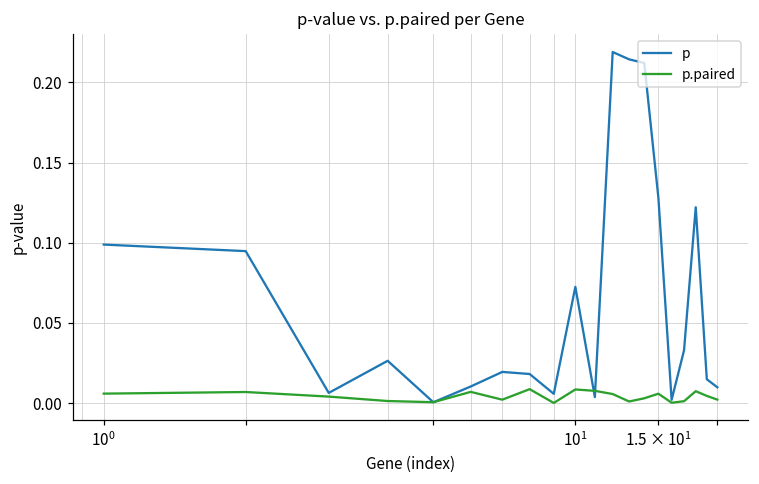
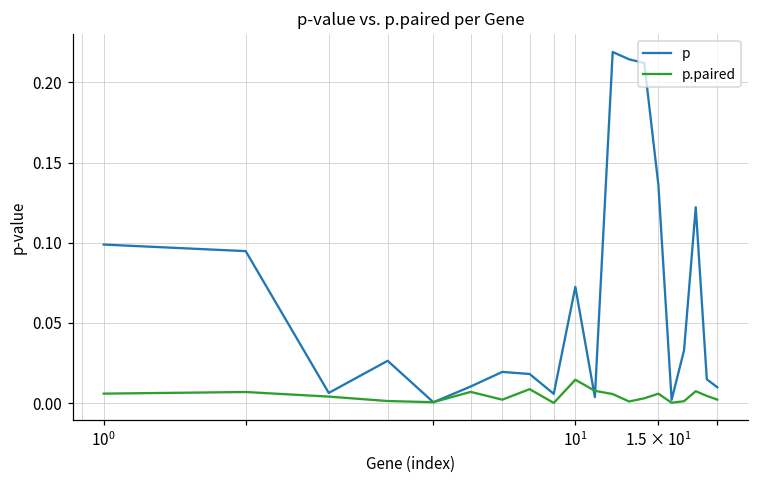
  {
    "p": {
      "10^0": 0.099,
      "10^1": 0.072,
-     "1.5x10^1": 0.128
+     "1.5x10^1": 0.136
    },
    "p.paired": {
      "10^0": 0.006,
-     "10^1": 0.009,
+     "10^1": 0.015,
      "1.5x10^1": 0.006
    }
  }
